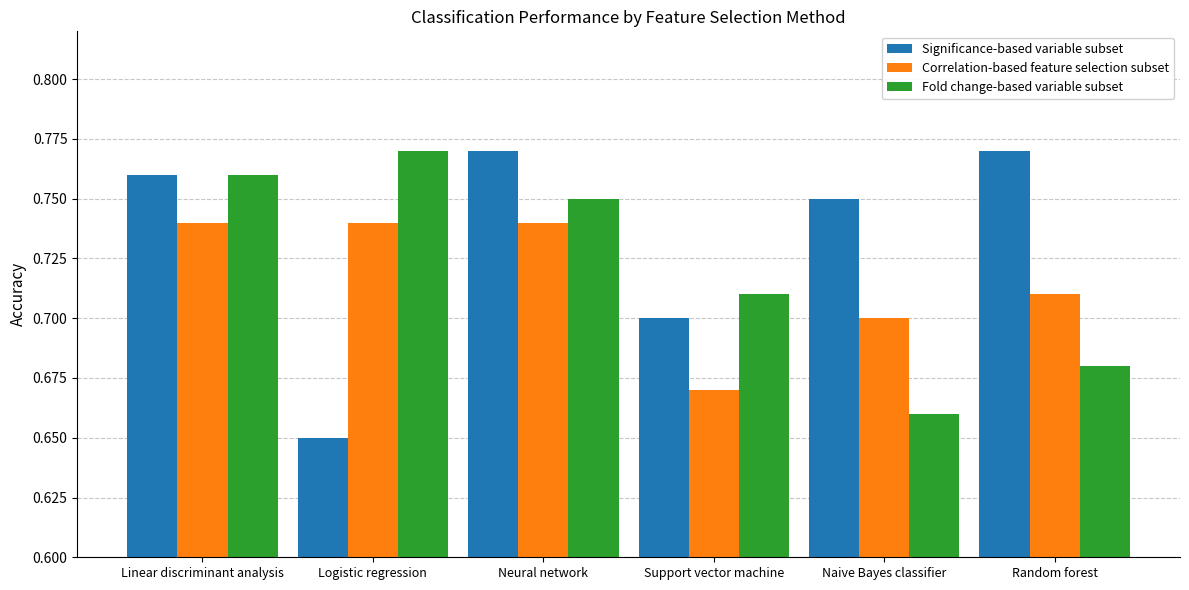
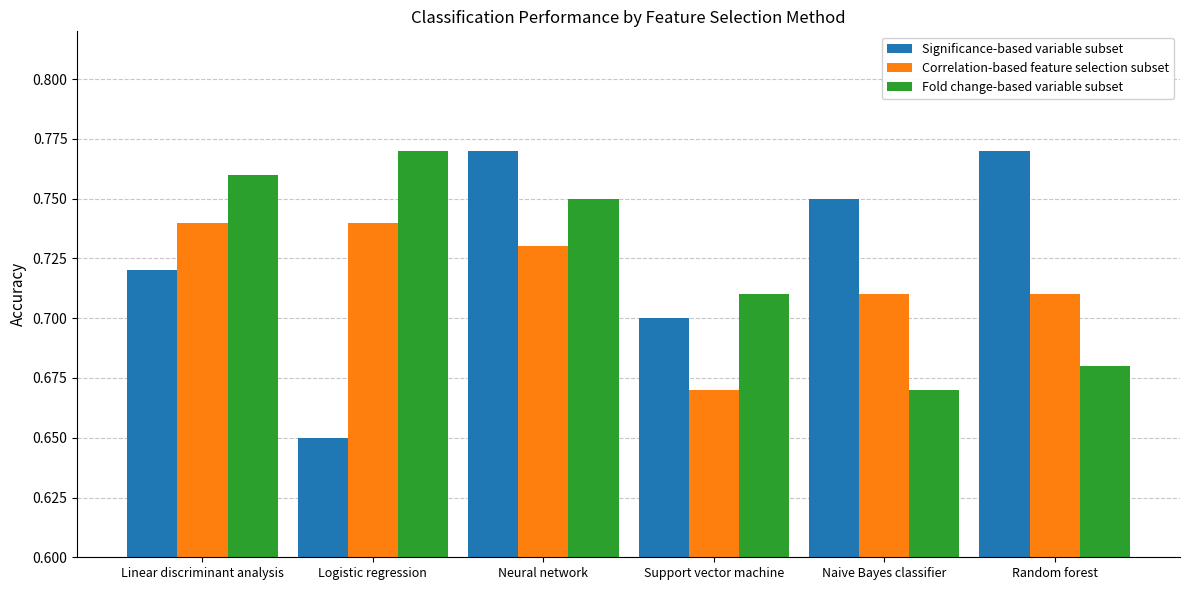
  {
    "Significance-based variable subset": {
-     "Linear discriminant analysis": 0.76,
+     "Linear discriminant analysis": 0.72,
      "Logistic regression": 0.65,
      "Neural network": 0.77,
      "Support vector machine": 0.70,
      "Naive Bayes classifier": 0.75,
      "Random forest": 0.77
    },
    "Correlation-based feature selection subset": {
      "Linear discriminant analysis": 0.74,
      "Logistic regression": 0.74,
-     "Neural network": 0.74,
+     "Neural network": 0.73,
      "Support vector machine": 0.67,
-     "Naive Bayes classifier": 0.70,
+     "Naive Bayes classifier": 0.71,
      "Random forest": 0.71
    },
    "Fold change-based variable subset": {
      "Linear discriminant analysis": 0.76,
      "Logistic regression": 0.77,
      "Neural network": 0.75,
      "Support vector machine": 0.71,
-     "Naive Bayes classifier": 0.66,
+     "Naive Bayes classifier": 0.67,
      "Random forest": 0.68
    }
  }
